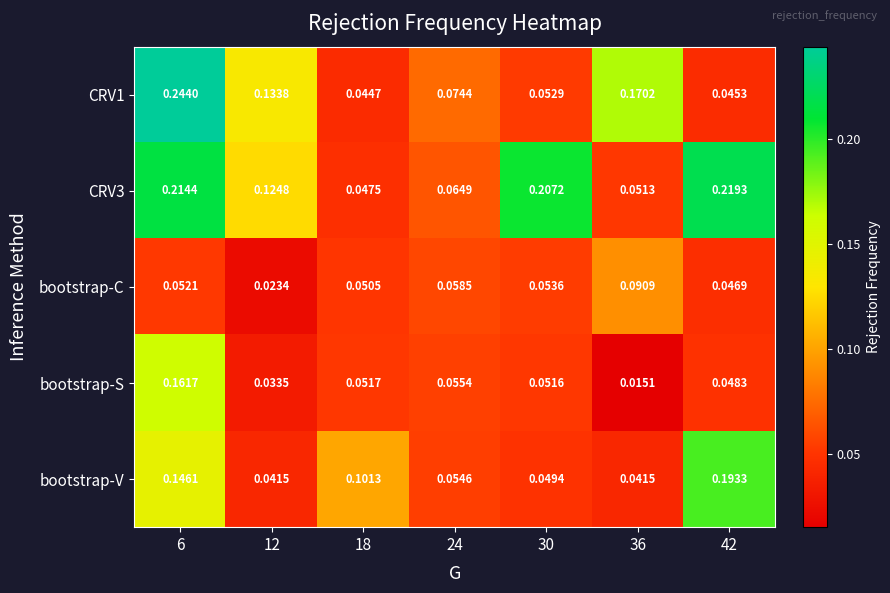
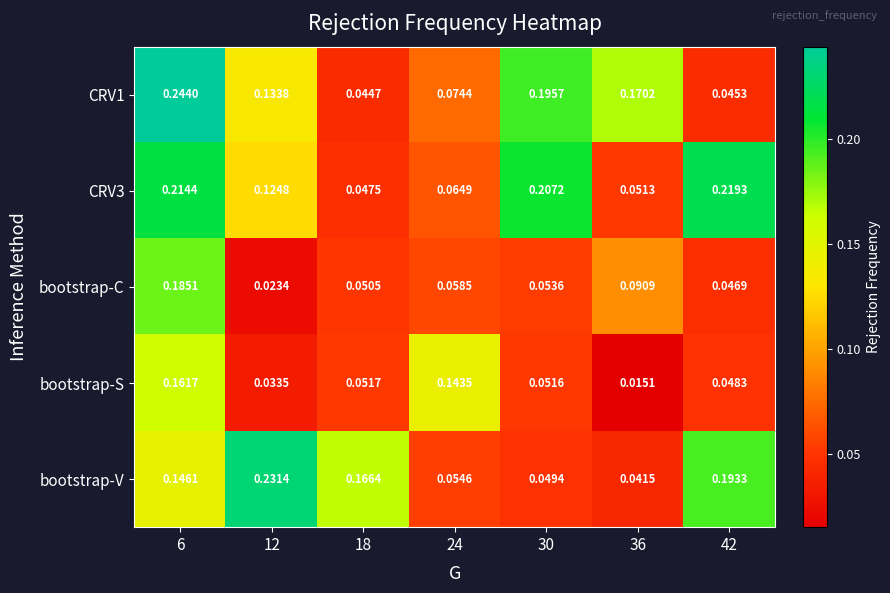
  {
    "CRV1": {
      "6": 0.2440,
      "12": 0.1338,
      "18": 0.0447,
      "24": 0.0744,
-     "30": 0.0529,
+     "30": 0.1957,
      "36": 0.1702,
      "42": 0.0453
    },
    "CRV3": {
      "6": 0.2144,
      "12": 0.1248,
      "18": 0.0475,
      "24": 0.0649,
      "30": 0.2072,
      "36": 0.0513,
      "42": 0.2193
    },
    "bootstrap-C": {
-     "6": 0.0521,
+     "6": 0.1851,
      "12": 0.0234,
      "18": 0.0505,
      "24": 0.0585,
      "30": 0.0536,
      "36": 0.0909,
      "42": 0.0469
    },
    "bootstrap-S": {
      "6": 0.1617,
      "12": 0.0335,
      "18": 0.0517,
-     "24": 0.0554,
+     "24": 0.1435,
      "30": 0.0516,
      "36": 0.0151,
      "42": 0.0483
    },
    "bootstrap-V": {
      "6": 0.1461,
-     "12": 0.0415,
-     "18": 0.1013,
+     "12": 0.2314,
+     "18": 0.1664,
      "24": 0.0546,
      "30": 0.0494,
      "36": 0.0415,
      "42": 0.1933
    }
  }
